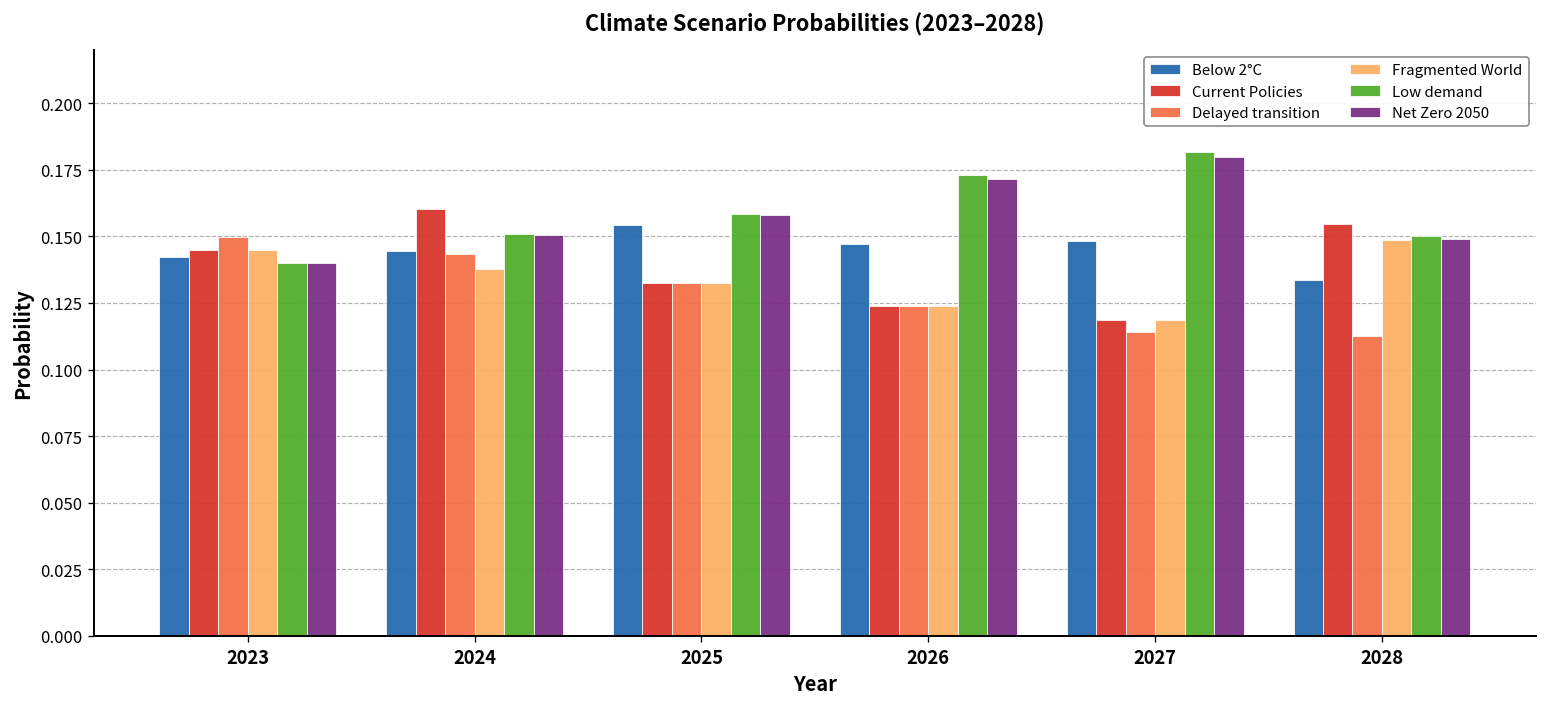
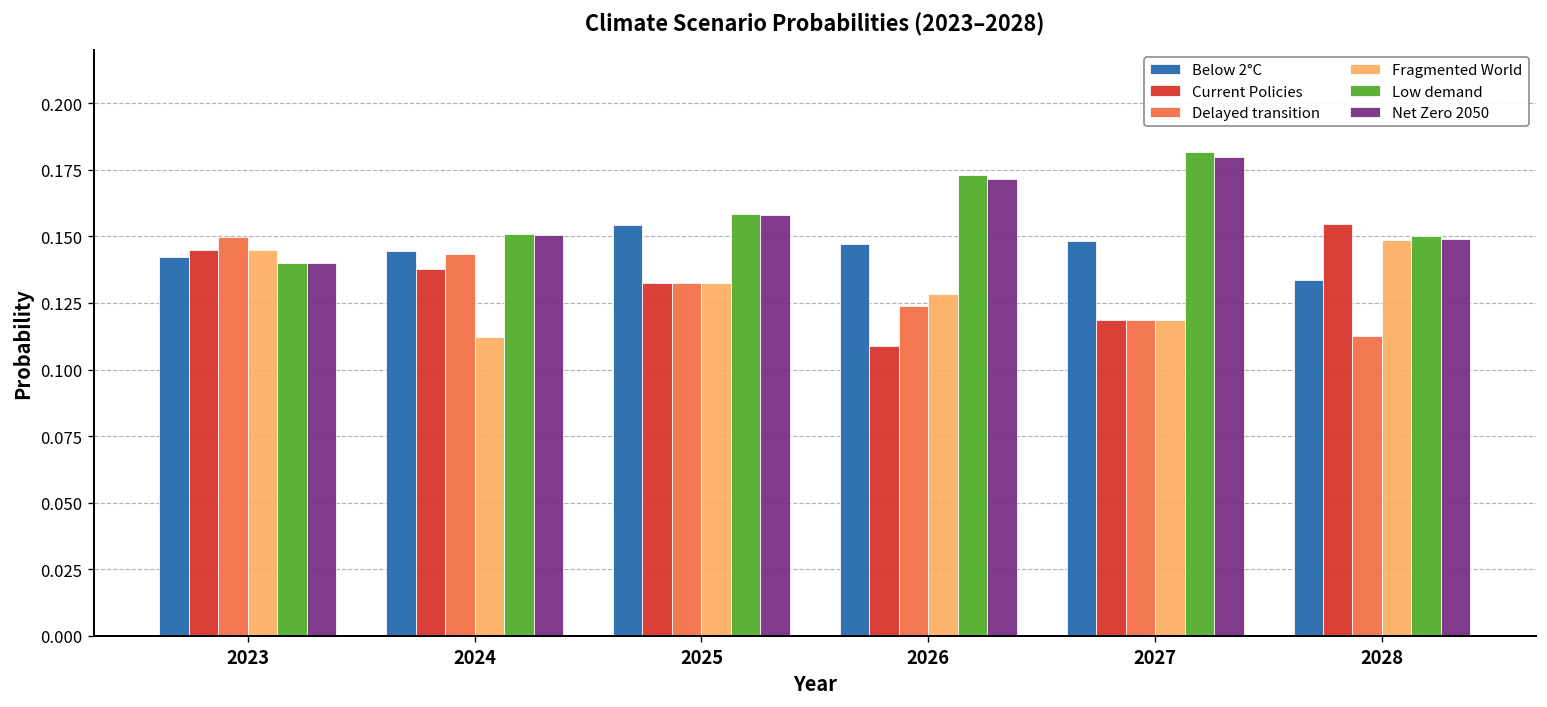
  {
    "Below 2°C": {
      "2023": 0.142,
      "2024": 0.144,
      "2025": 0.154,
      "2026": 0.147,
      "2027": 0.148,
      "2028": 0.134
    },
    "Current Policies": {
      "2023": 0.145,
-     "2024": 0.160,
+     "2024": 0.138,
      "2025": 0.133,
-     "2026": 0.124,
+     "2026": 0.109,
      "2027": 0.119,
      "2028": 0.155
    },
    "Delayed transition": {
      "2023": 0.150,
      "2024": 0.143,
      "2025": 0.133,
      "2026": 0.124,
-     "2027": 0.114,
+     "2027": 0.119,
      "2028": 0.113
    },
    "Fragmented World": {
      "2023": 0.145,
-     "2024": 0.138,
+     "2024": 0.112,
      "2025": 0.133,
-     "2026": 0.124,
+     "2026": 0.128,
      "2027": 0.119,
      "2028": 0.149
    },
    "Low demand": {
      "2023": 0.140,
      "2024": 0.151,
      "2025": 0.159,
      "2026": 0.173,
      "2027": 0.182,
      "2028": 0.150
    },
    "Net Zero 2050": {
      "2023": 0.140,
      "2024": 0.150,
      "2025": 0.158,
      "2026": 0.172,
      "2027": 0.180,
      "2028": 0.149
    }
  }
